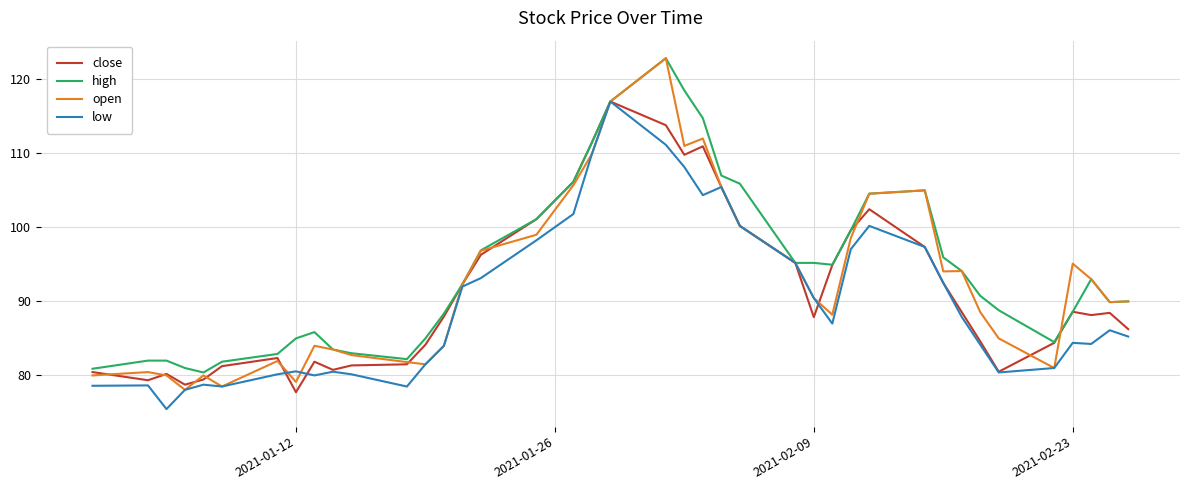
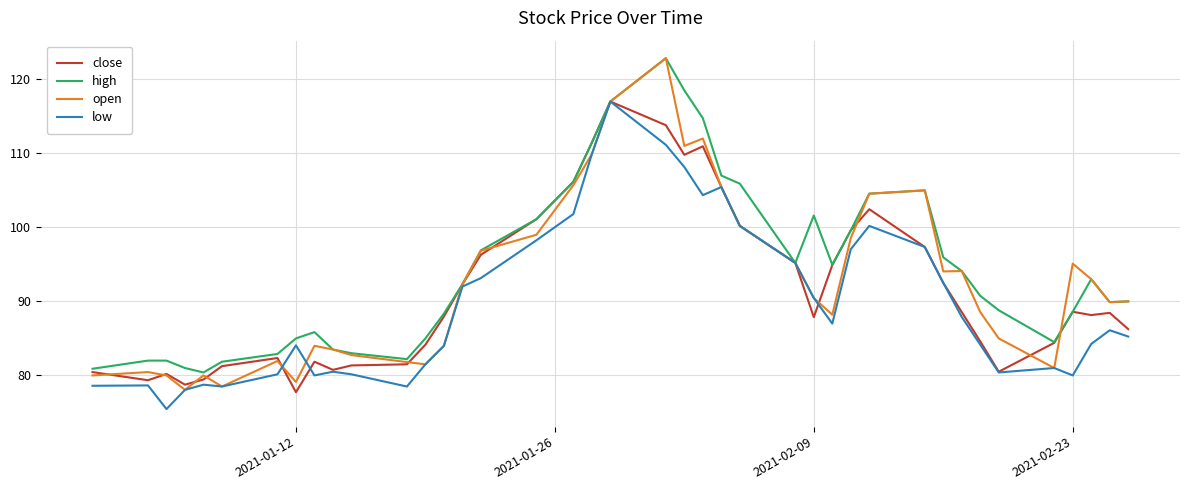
  {
    "close": {
      "2021-01-12": 78,
      "2021-02-09": 88
    },
    "high": {
      "2021-01-12": 85,
-     "2021-02-09": 95
+     "2021-02-09": 102
    },
    "open": {
      "2021-01-12": 79,
      "2021-02-23": 95
    },
    "low": {
-     "2021-01-12": 81,
-     "2021-02-23": 84
+     "2021-01-12": 84,
+     "2021-02-23": 80
    }
  }
